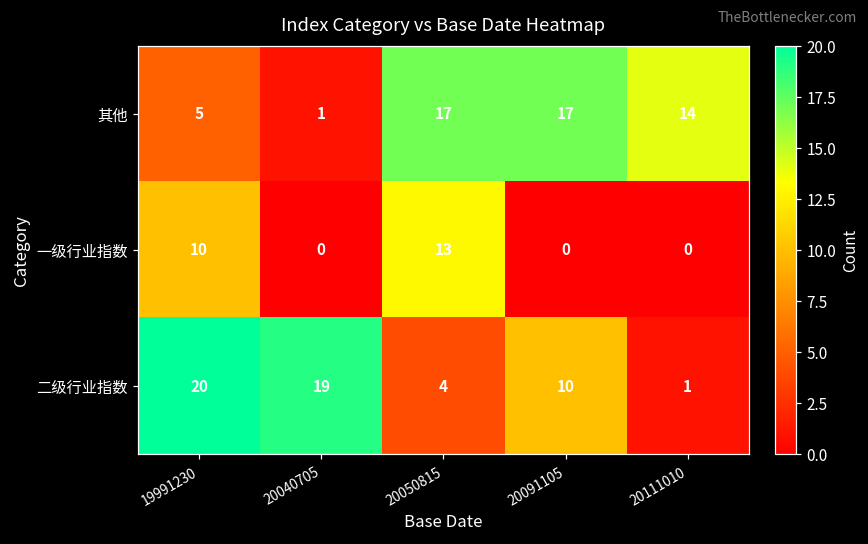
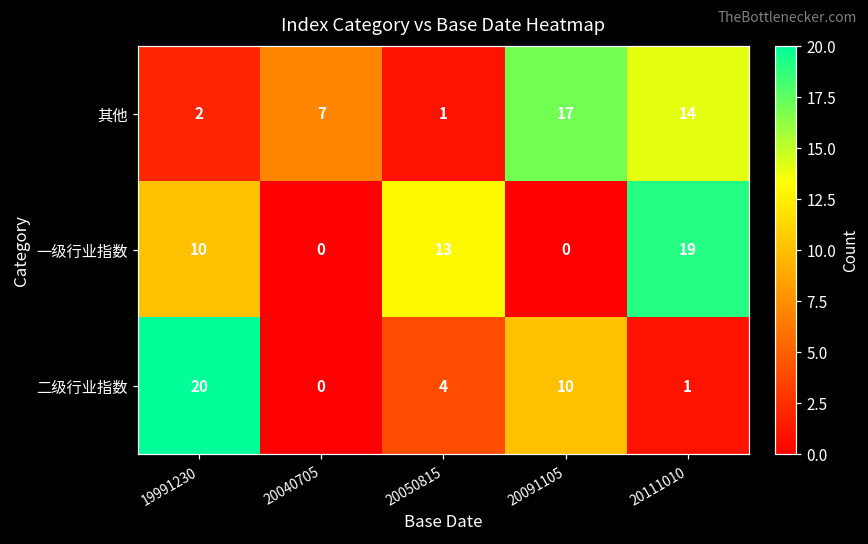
  {
    "其他": {
-     "19991230": 5,
-     "20040705": 1,
-     "20050815": 17,
+     "19991230": 2,
+     "20040705": 7,
+     "20050815": 1,
      "20091105": 17,
      "20111010": 14
    },
    "一级行业指数": {
      "19991230": 10,
      "20040705": 0,
      "20050815": 13,
      "20091105": 0,
-     "20111010": 0
+     "20111010": 19
    },
    "二级行业指数": {
      "19991230": 20,
-     "20040705": 19,
+     "20040705": 0,
      "20050815": 4,
      "20091105": 10,
      "20111010": 1
    }
  }
